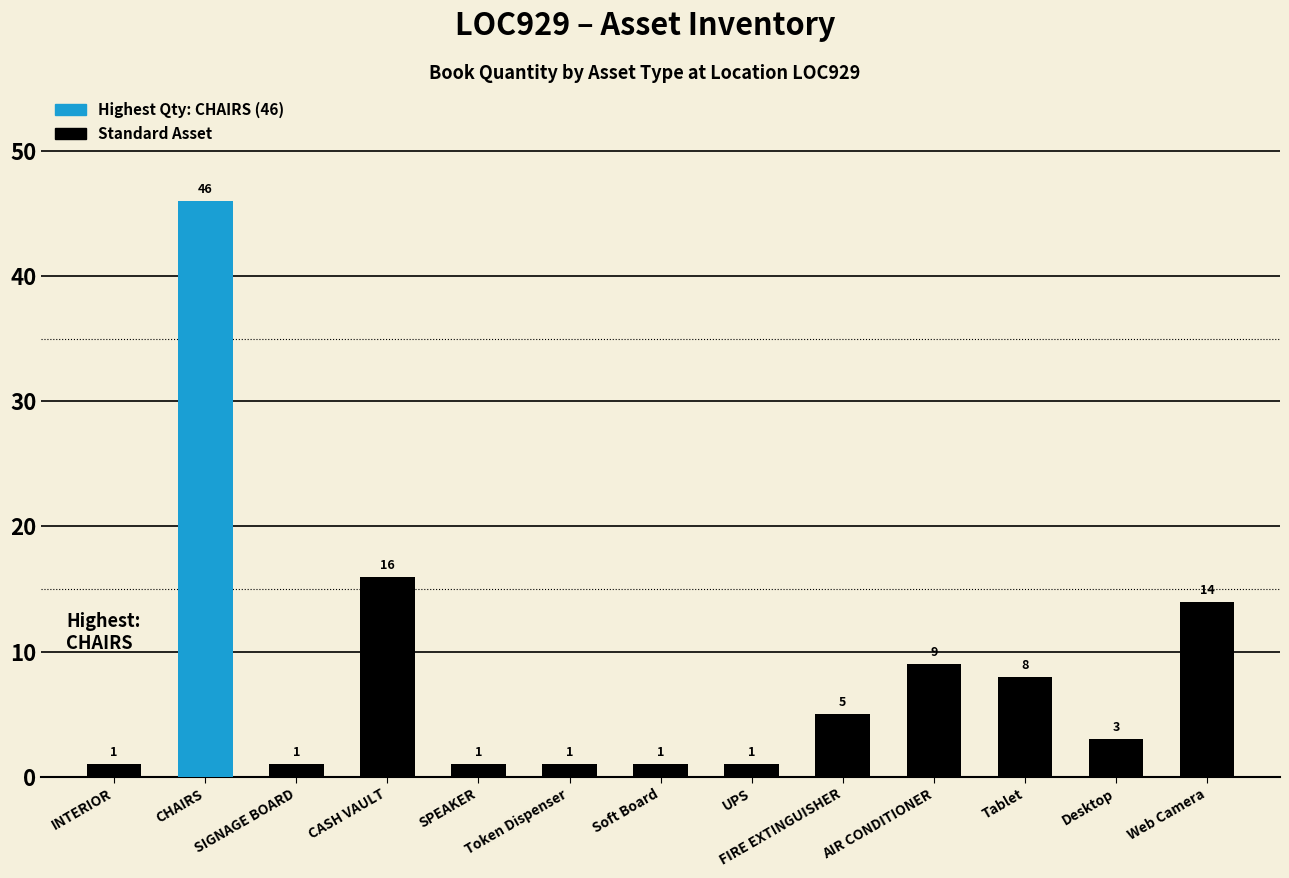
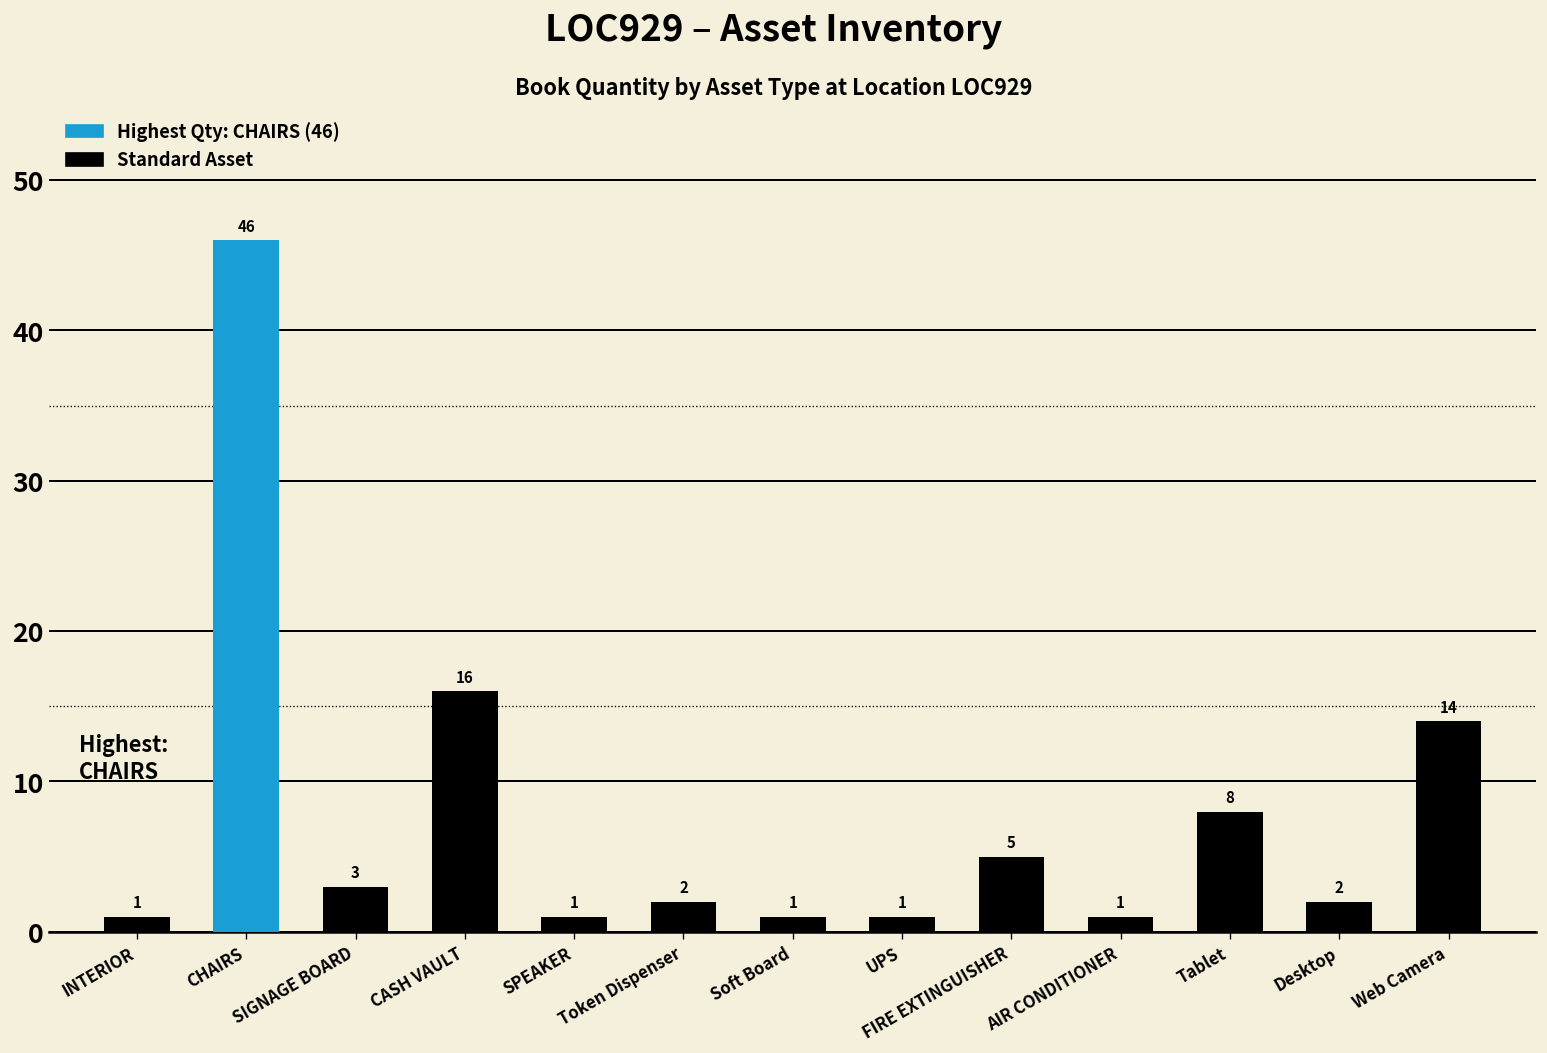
  {
    "INTERIOR": 1,
    "CHAIRS": 46,
-   "SIGNAGE BOARD": 1,
+   "SIGNAGE BOARD": 3,
    "CASH VAULT": 16,
    "SPEAKER": 1,
-   "Token Dispenser": 1,
+   "Token Dispenser": 2,
    "Soft Board": 1,
    "UPS": 1,
    "FIRE EXTINGUISHER": 5,
-   "AIR CONDITIONER": 9,
+   "AIR CONDITIONER": 1,
    "Tablet": 8,
-   "Desktop": 3,
+   "Desktop": 2,
    "Web Camera": 14
  }
